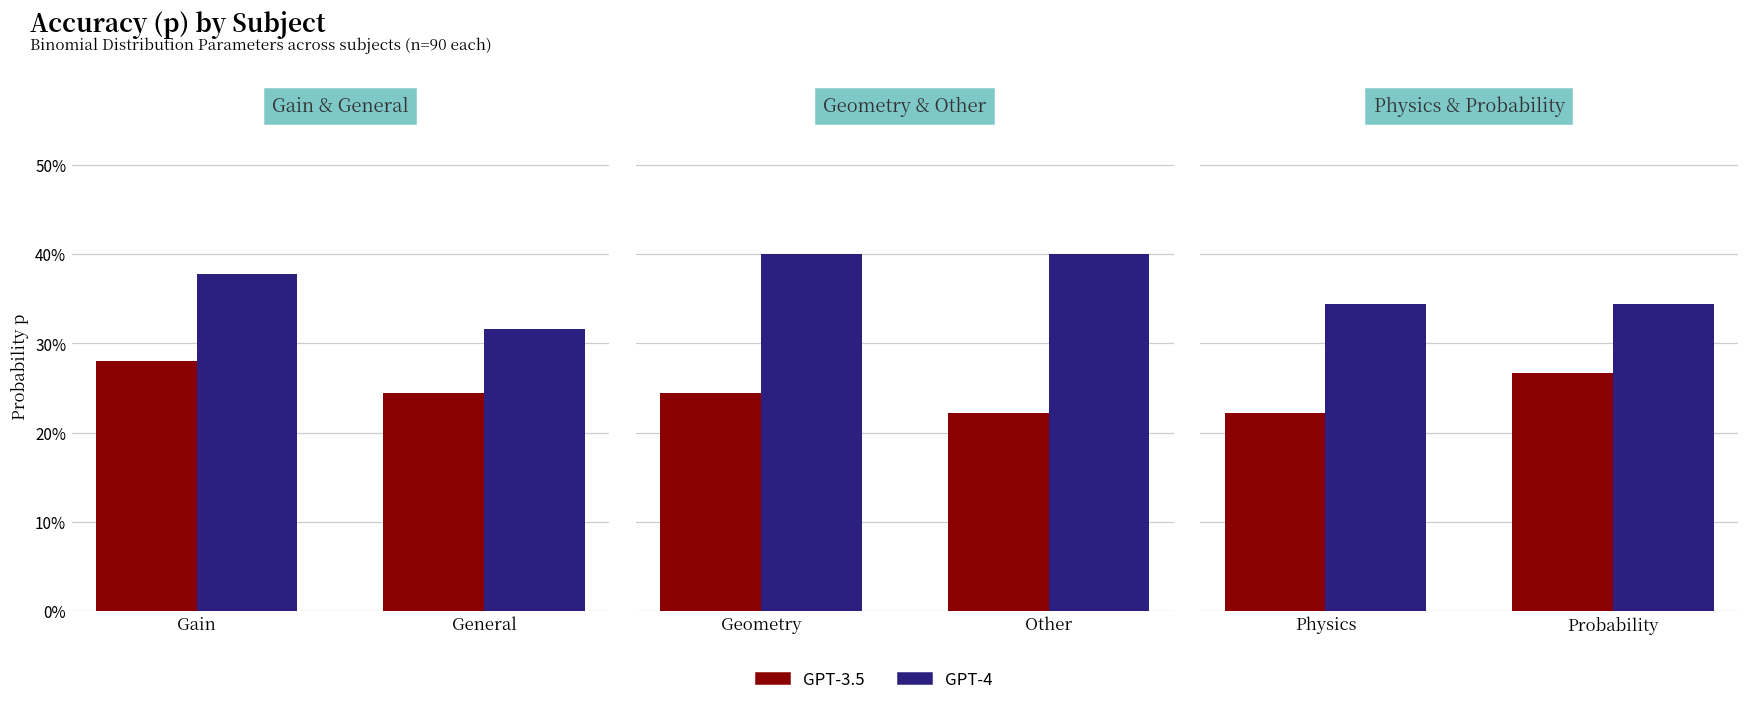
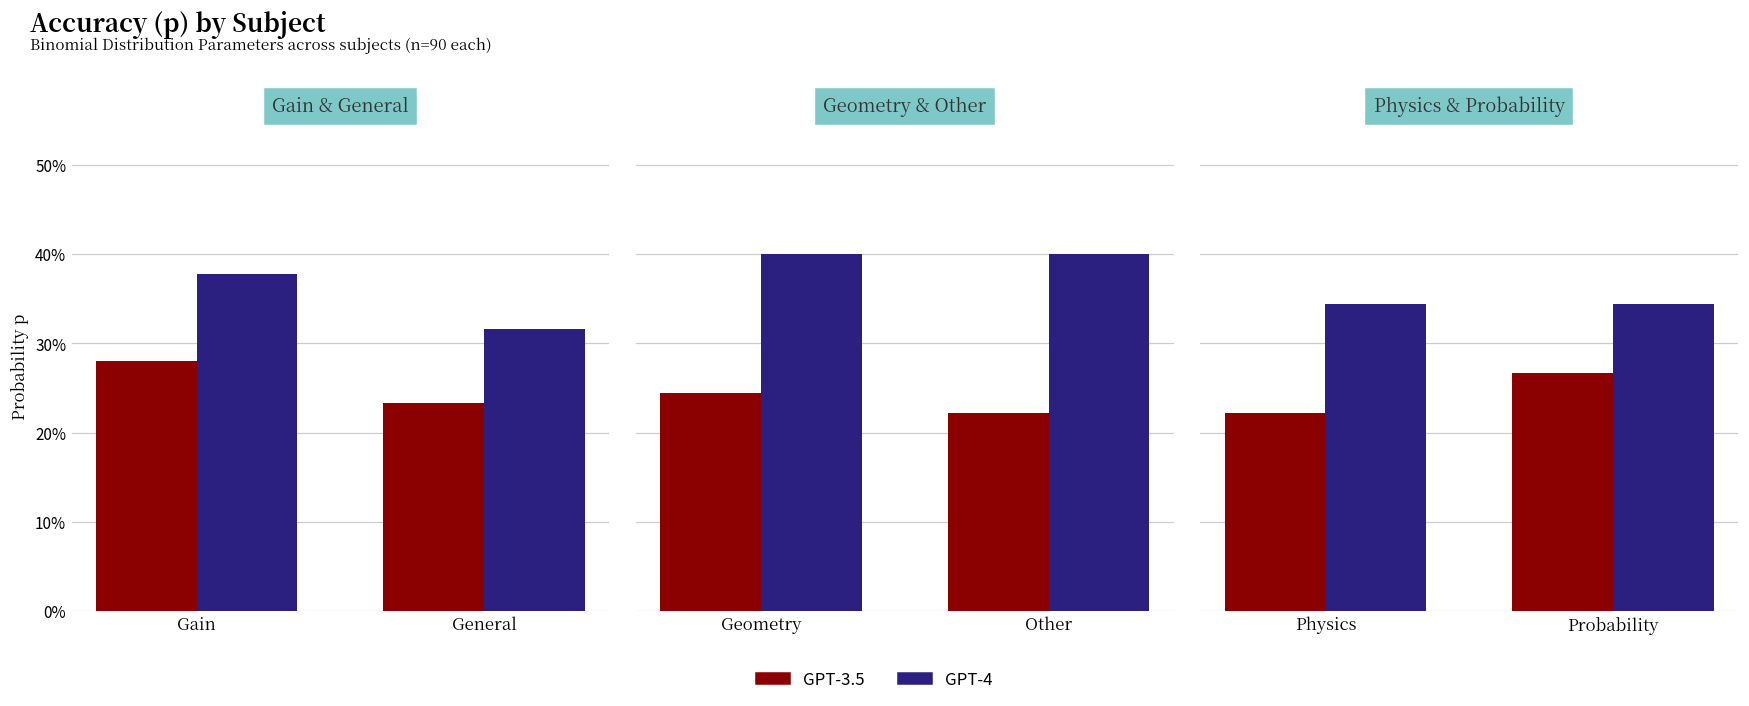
  {
    "Gain & General": {
      "GPT-3.5": {
        "Gain": "28%",
-       "General": "24%"
+       "General": "23%"
      },
      "GPT-4": {
        "Gain": "38%",
        "General": "32%"
      }
    }
  }
